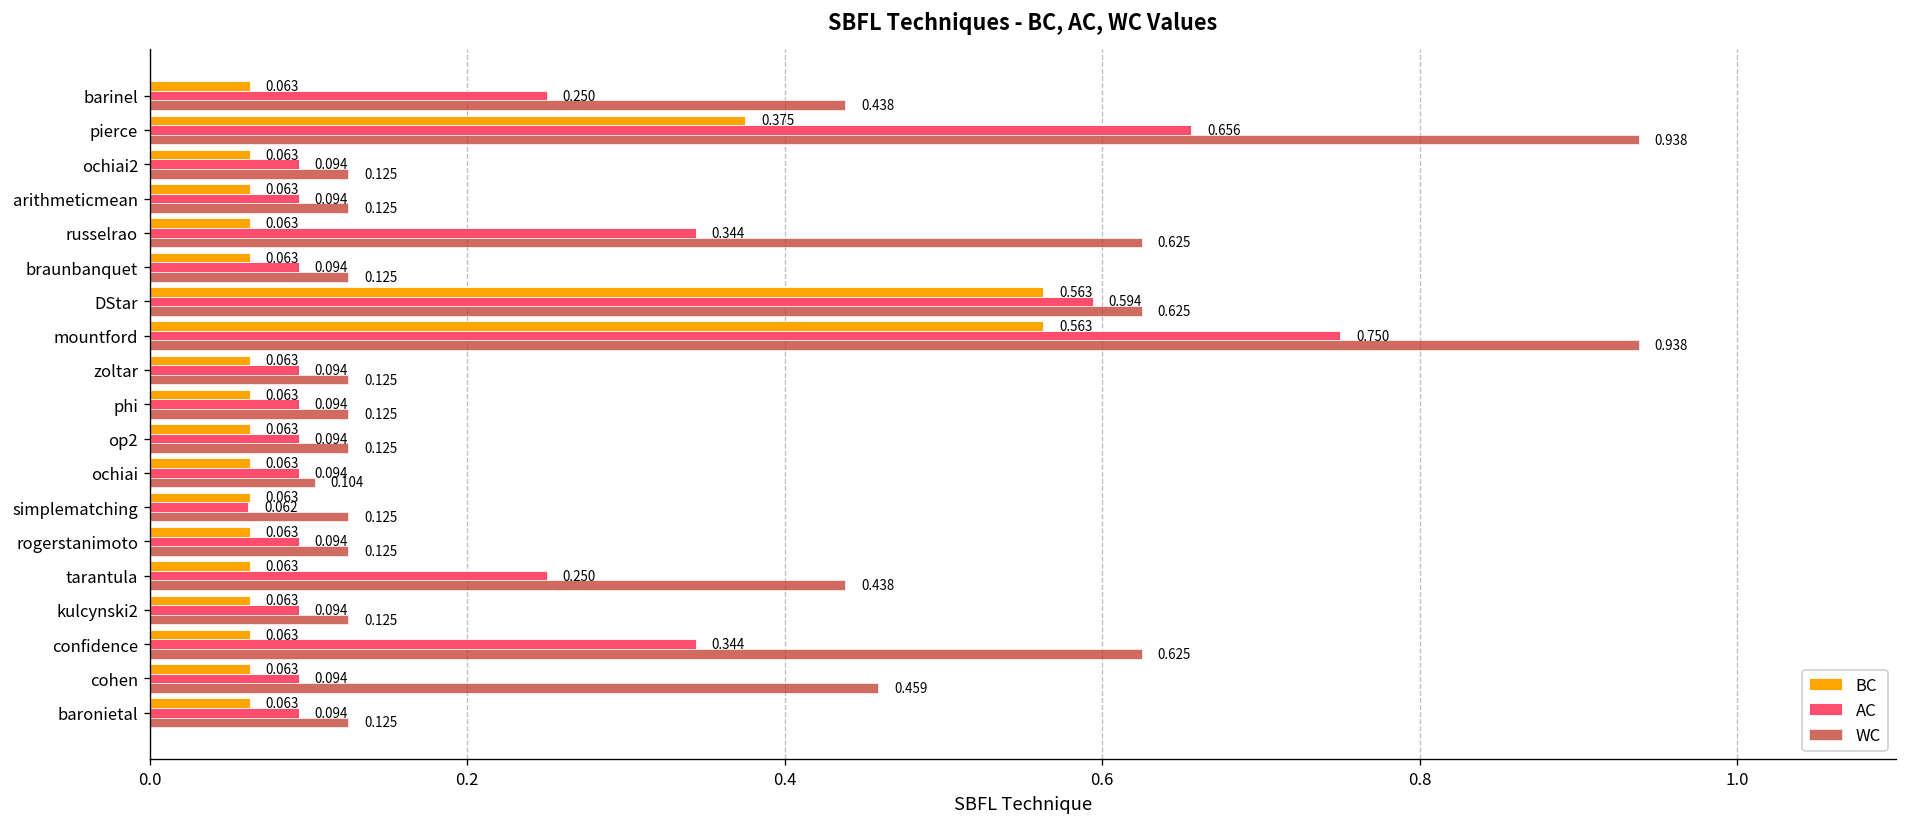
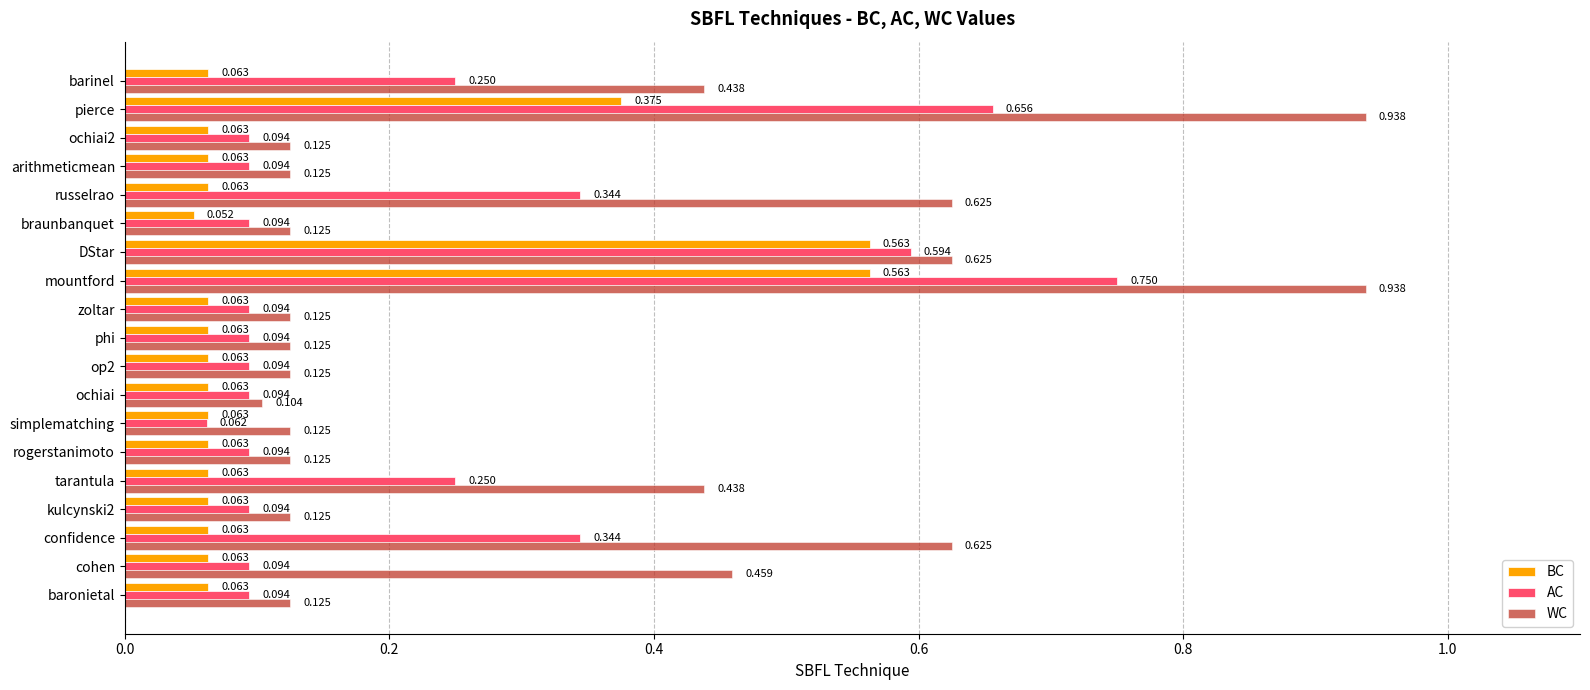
  {
    "BC": {
      "barinel": 0.063,
      "pierce": 0.375,
      "ochiai2": 0.063,
      "arithmeticmean": 0.063,
      "russelrao": 0.063,
-     "braunbanquet": 0.063,
+     "braunbanquet": 0.052,
      "DStar": 0.563,
      "mountford": 0.563,
      "zoltar": 0.063,
      "phi": 0.063,
      "op2": 0.063,
      "ochiai": 0.063,
      "rogerstanimoto": 0.063,
      "tarantula": 0.063,
      "kulcynski2": 0.063,
      "confidence": 0.063,
      "cohen": 0.063,
      "baronietal": 0.063
    },
    "AC": {
      "barinel": 0.250,
      "pierce": 0.656,
      "ochiai2": 0.094,
      "arithmeticmean": 0.094,
      "russelrao": 0.344,
      "braunbanquet": 0.094,
      "DStar": 0.594,
      "mountford": 0.750,
      "zoltar": 0.094,
      "phi": 0.094,
      "op2": 0.094,
      "ochiai": 0.094,
      "rogerstanimoto": 0.094,
      "tarantula": 0.250,
      "kulcynski2": 0.094,
      "confidence": 0.344,
      "cohen": 0.094,
      "baronietal": 0.094
    },
    "WC": {
      "barinel": 0.438,
      "pierce": 0.938,
      "ochiai2": 0.125,
      "arithmeticmean": 0.125,
      "russelrao": 0.625,
      "braunbanquet": 0.125,
      "DStar": 0.625,
      "mountford": 0.938,
      "zoltar": 0.125,
      "phi": 0.125,
      "op2": 0.125,
      "ochiai": 0.104,
      "simplematching": 0.125,
      "rogerstanimoto": 0.125,
      "tarantula": 0.438,
      "kulcynski2": 0.125,
      "confidence": 0.625,
      "cohen": 0.459,
      "baronietal": 0.125
    }
  }
